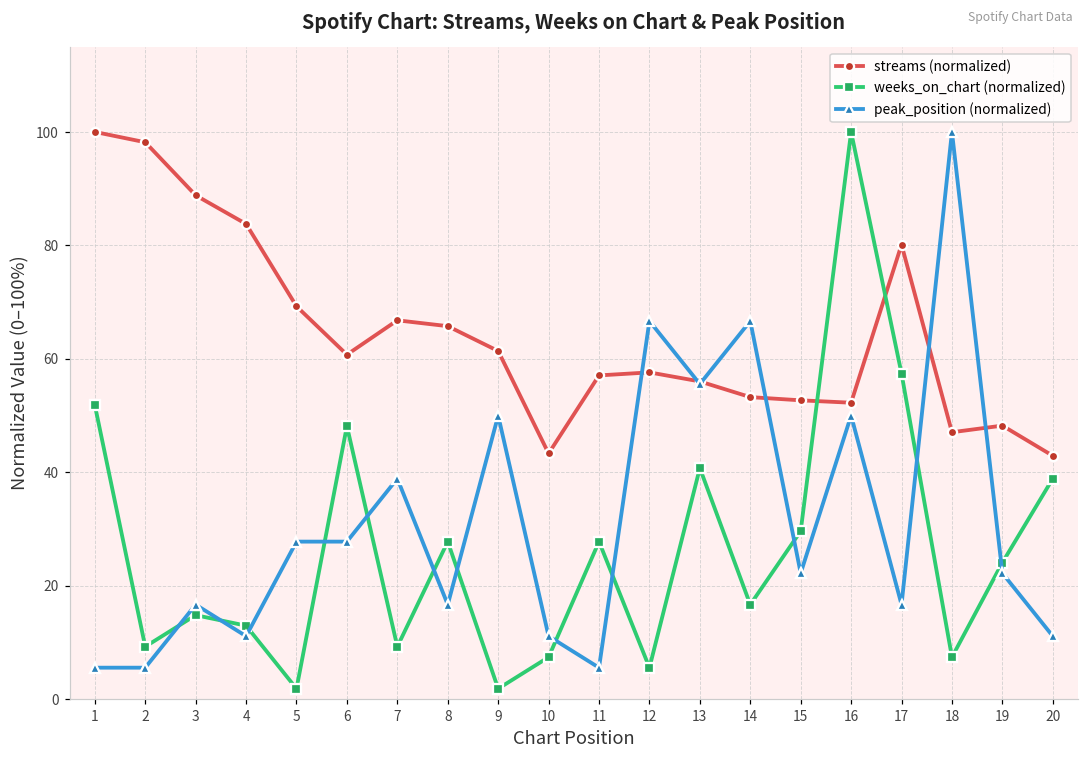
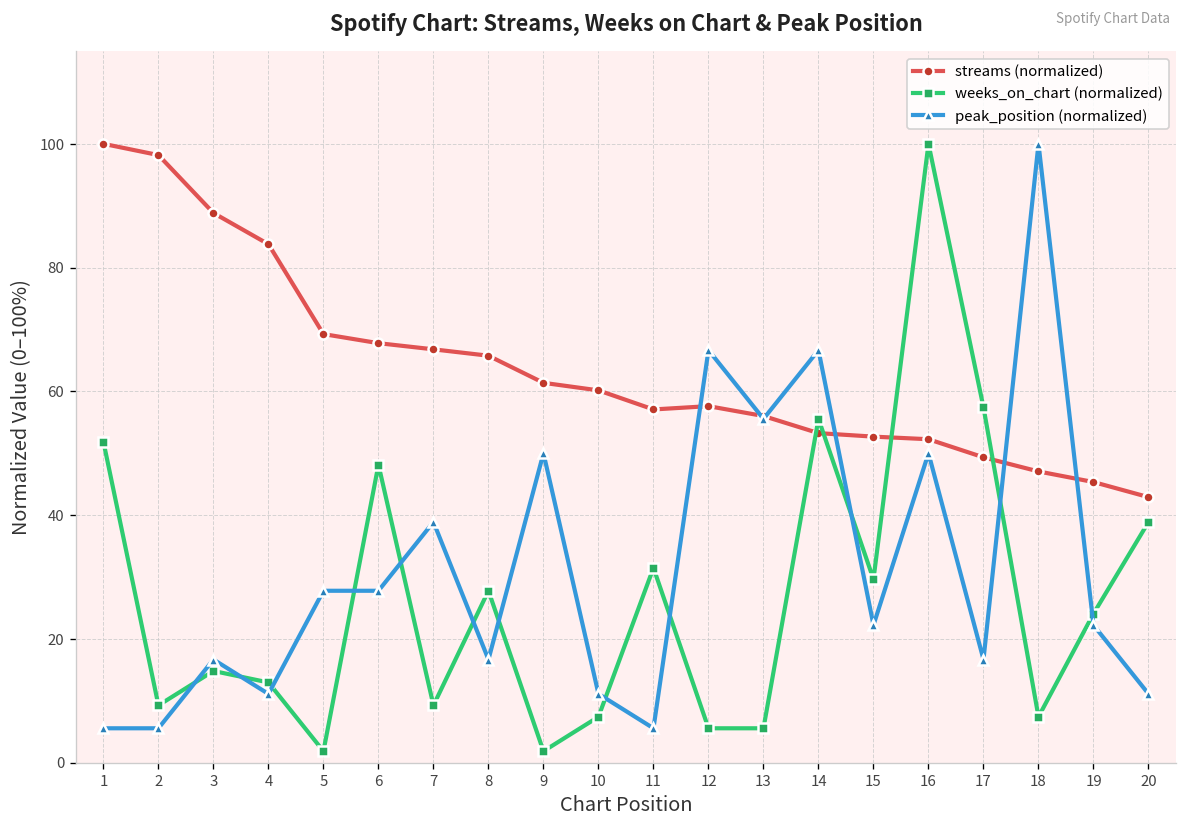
  {
    "streams (normalized)": {
      "1": 100,
      "2": 98,
      "3": 89,
      "4": 84,
      "5": 69,
-     "6": 61,
+     "6": 68,
      "7": 67,
      "8": 66,
      "9": 61,
-     "10": 43,
+     "10": 60,
      "11": 57,
      "12": 58,
      "14": 53,
      "15": 53,
      "16": 52,
-     "17": 80,
+     "17": 49,
      "18": 47,
-     "19": 48,
+     "19": 45,
      "20": 43
    },
    "weeks_on_chart (normalized)": {
      "1": 52,
      "2": 9,
      "3": 15,
      "4": 13,
      "5": 2,
      "6": 48,
      "7": 9,
      "8": 28,
      "9": 2,
      "10": 7,
-     "11": 28,
+     "11": 31,
      "12": 6,
-     "13": 41,
-     "14": 17,
+     "13": 6,
+     "14": 56,
      "15": 30,
      "16": 100,
      "17": 57,
      "18": 7,
      "19": 24,
      "20": 39
    },
    "peak_position (normalized)": {
      "1": 6,
      "2": 6,
      "3": 17,
      "4": 11,
      "5": 28,
      "6": 28,
      "7": 39,
      "8": 17,
      "9": 50,
      "10": 11,
      "11": 6,
      "12": 67,
      "14": 67,
      "15": 22,
      "16": 50,
      "17": 17,
      "18": 100,
      "19": 22,
      "20": 11
    }
  }
